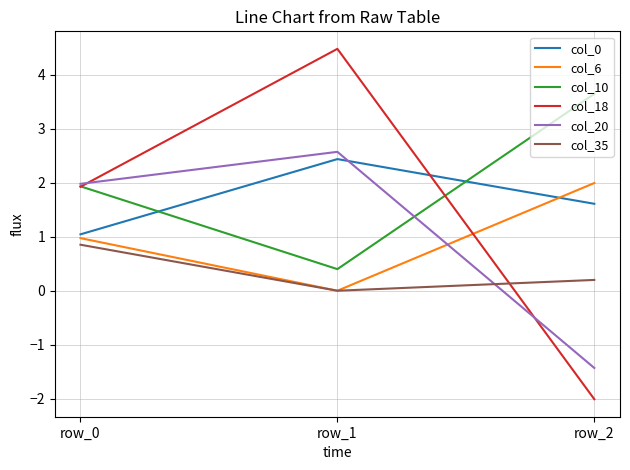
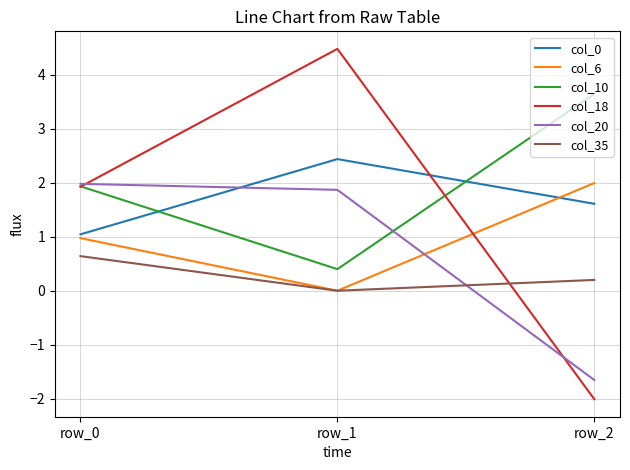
  {
    "col_0": {
      "row_0": 1.0,
      "row_1": 2.4,
      "row_2": 1.6
    },
    "col_6": {
      "row_0": 1.0,
      "row_2": 2.0
    },
    "col_10": {
      "row_1": 0.4
    },
    "col_18": {
      "row_1": 4.5,
      "row_2": -2.0
    },
    "col_20": {
-     "row_1": 2.6,
-     "row_2": -1.4
+     "row_1": 1.9,
+     "row_2": -1.7
    },
    "col_35": {
-     "row_0": 0.9,
+     "row_0": 0.6,
      "row_2": 0.2
    }
  }
